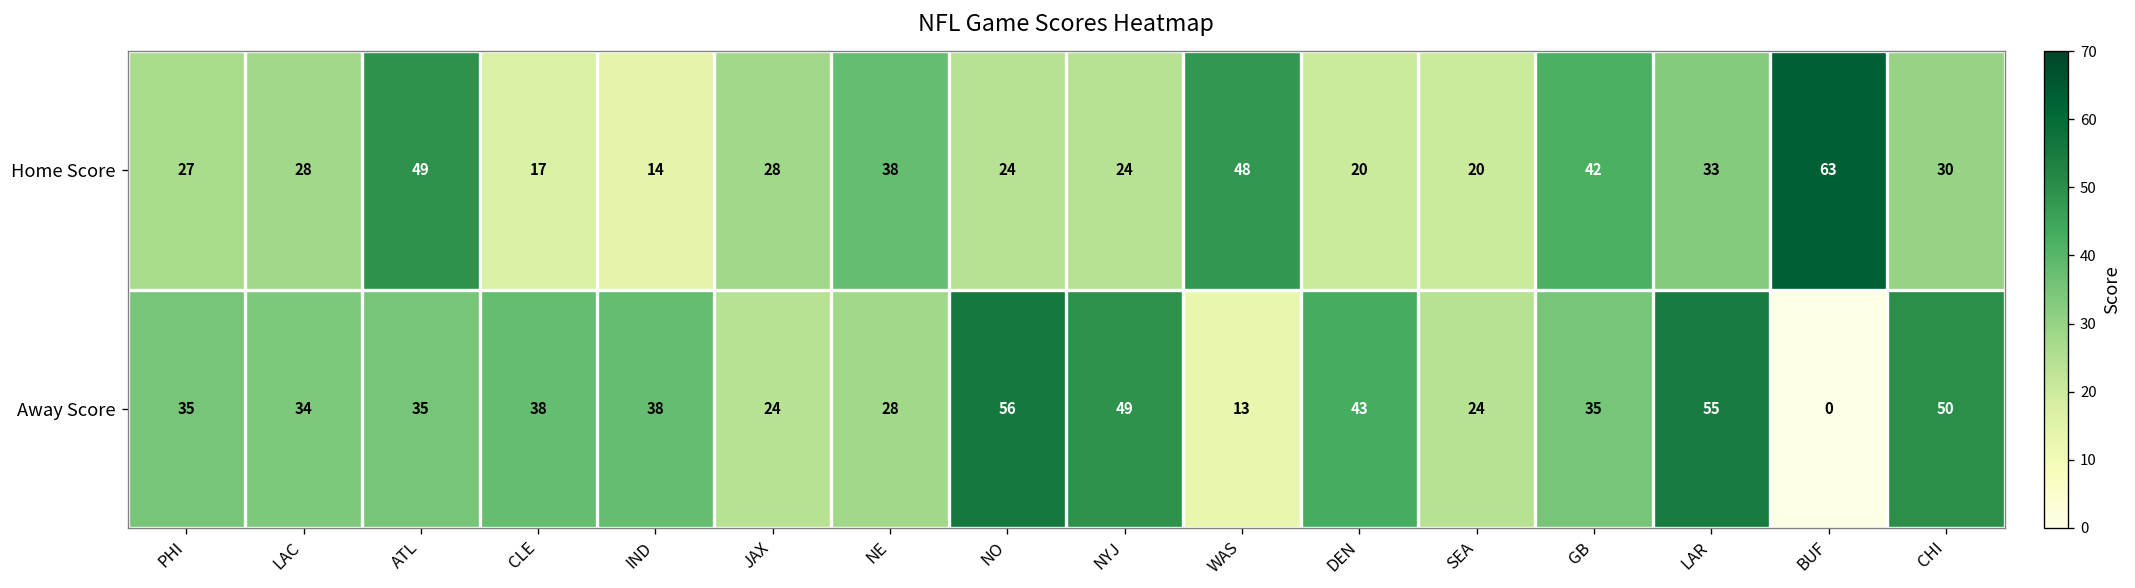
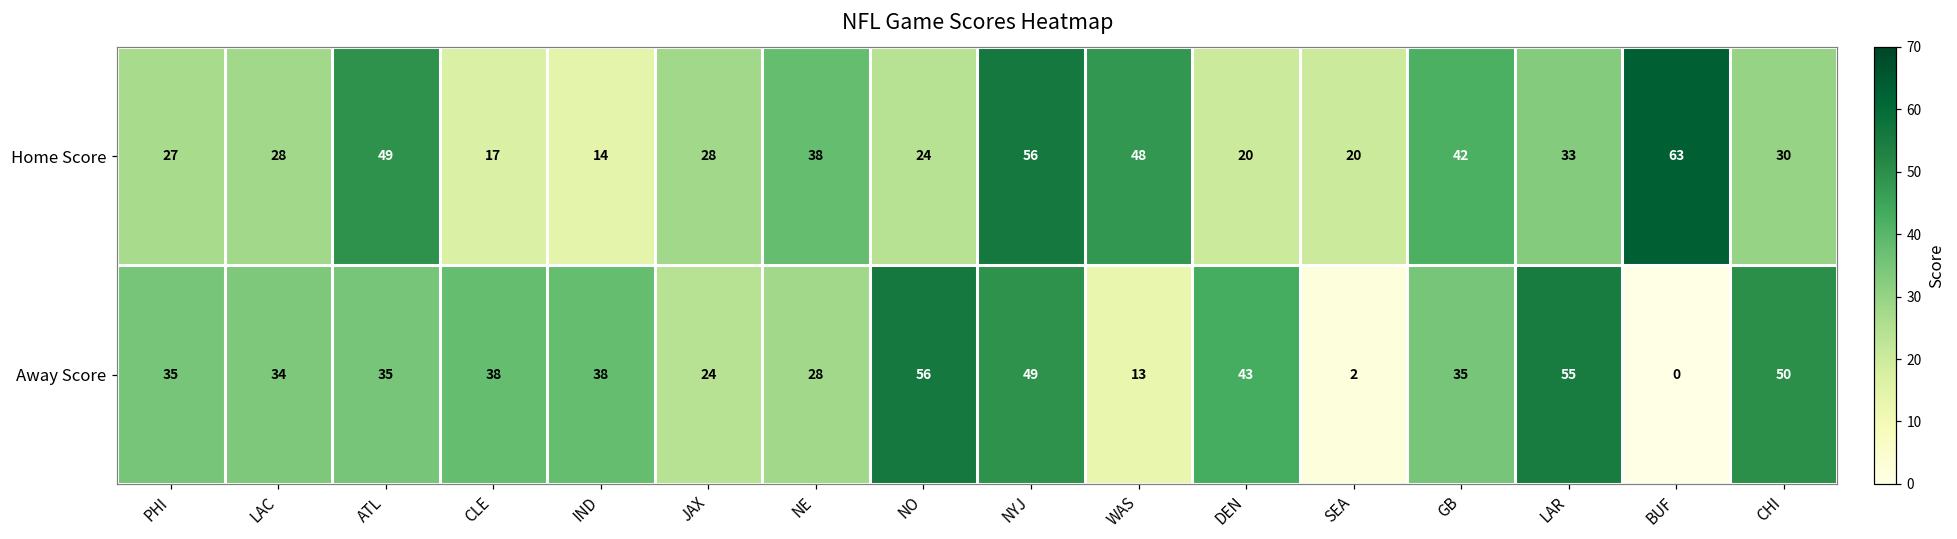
  {
    "Home Score": {
      "PHI": 27,
      "LAC": 28,
      "ATL": 49,
      "CLE": 17,
      "IND": 14,
      "JAX": 28,
      "NE": 38,
      "NO": 24,
-     "NYJ": 24,
+     "NYJ": 56,
      "WAS": 48,
      "DEN": 20,
      "SEA": 20,
      "GB": 42,
      "LAR": 33,
      "BUF": 63,
      "CHI": 30
    },
    "Away Score": {
      "PHI": 35,
      "LAC": 34,
      "ATL": 35,
      "CLE": 38,
      "IND": 38,
      "JAX": 24,
      "NE": 28,
      "NO": 56,
      "NYJ": 49,
      "WAS": 13,
      "DEN": 43,
-     "SEA": 24,
+     "SEA": 2,
      "GB": 35,
      "LAR": 55,
      "BUF": 0,
      "CHI": 50
    }
  }
